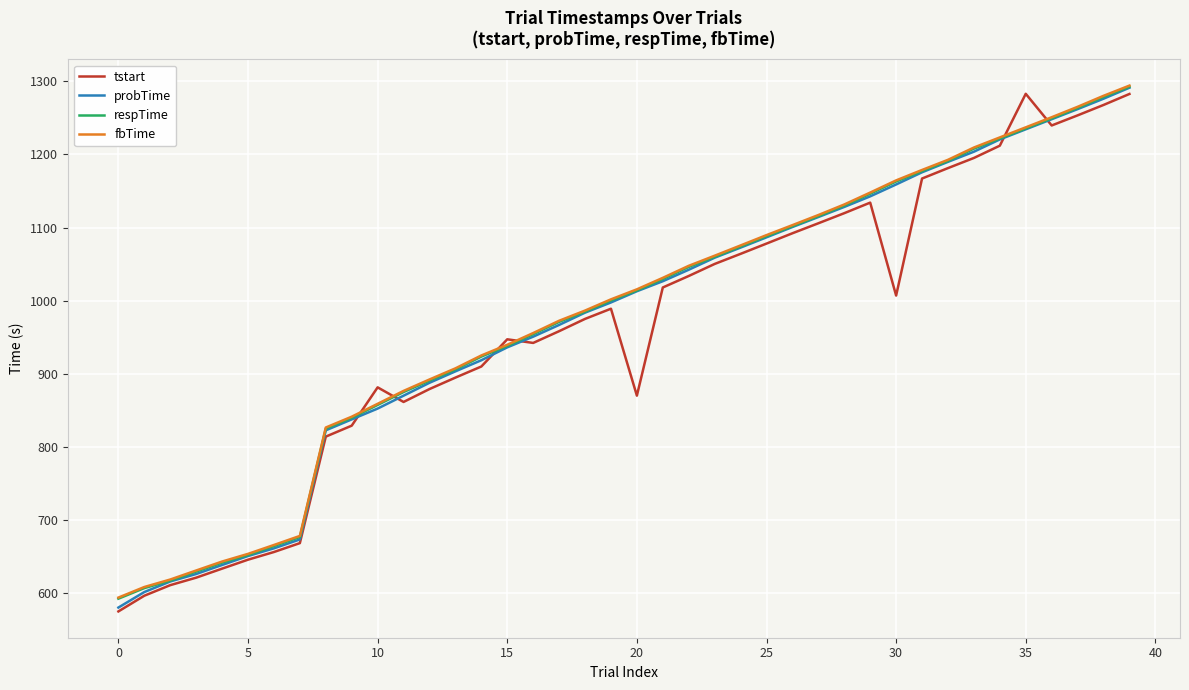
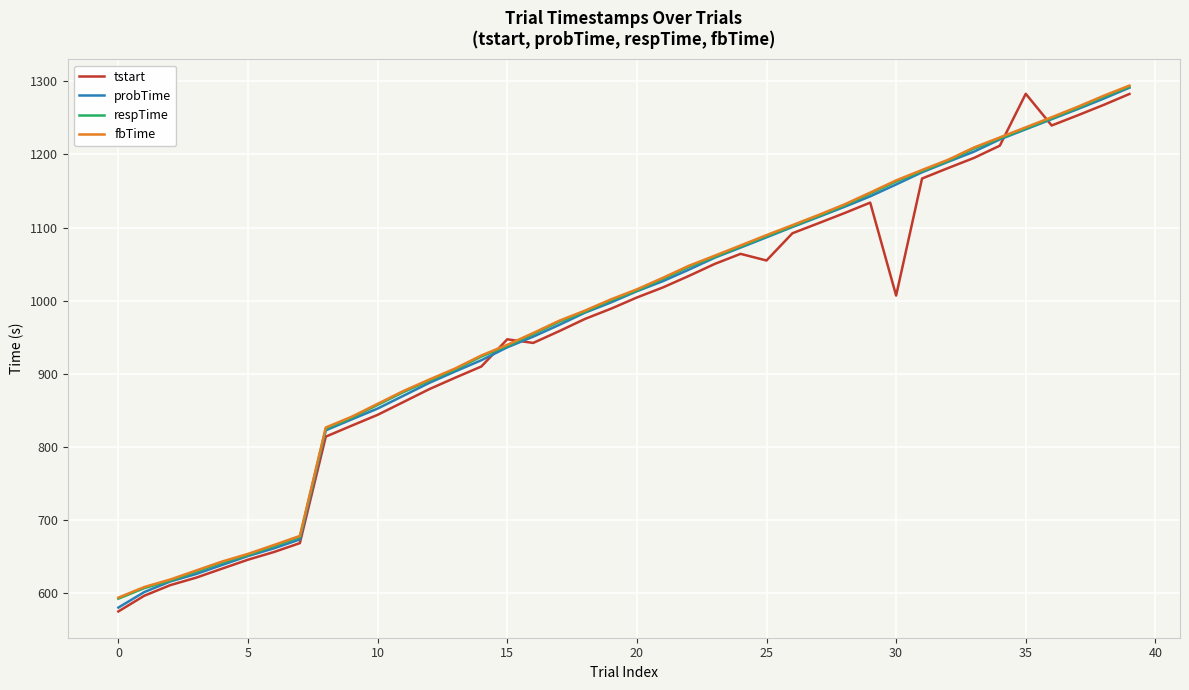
  {
    "tstart": {
      "0": 580,
      "5": 650,
-     "10": 880,
+     "10": 840,
      "15": 950,
-     "20": 870,
-     "25": 1080,
+     "20": 1000,
+     "25": 1060,
      "30": 1010,
      "35": 1280
    },
    "probTime": {
      "0": 580,
      "10": 850,
      "30": 1160
    }
  }
